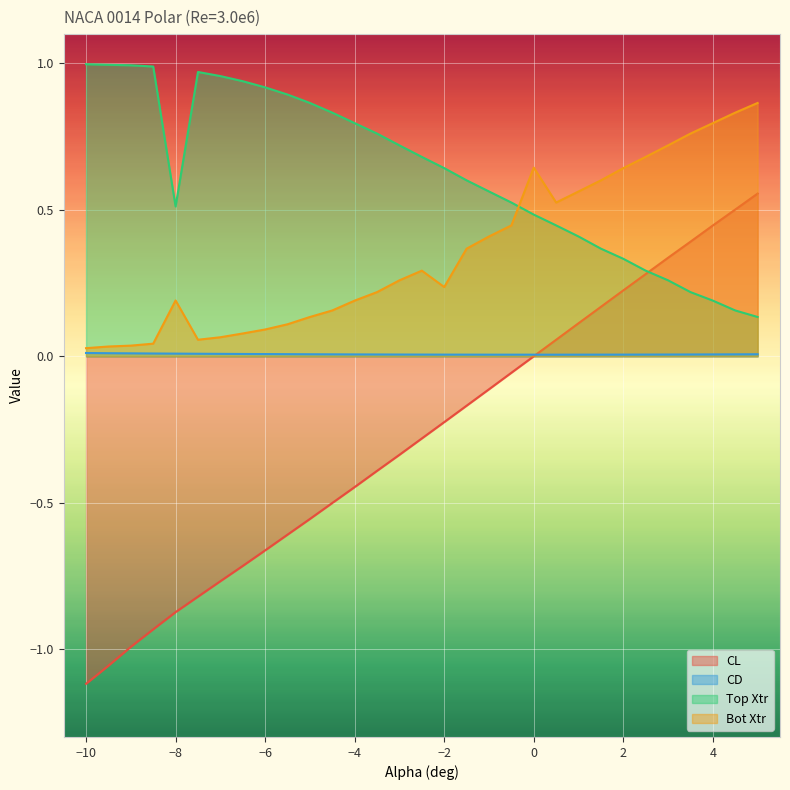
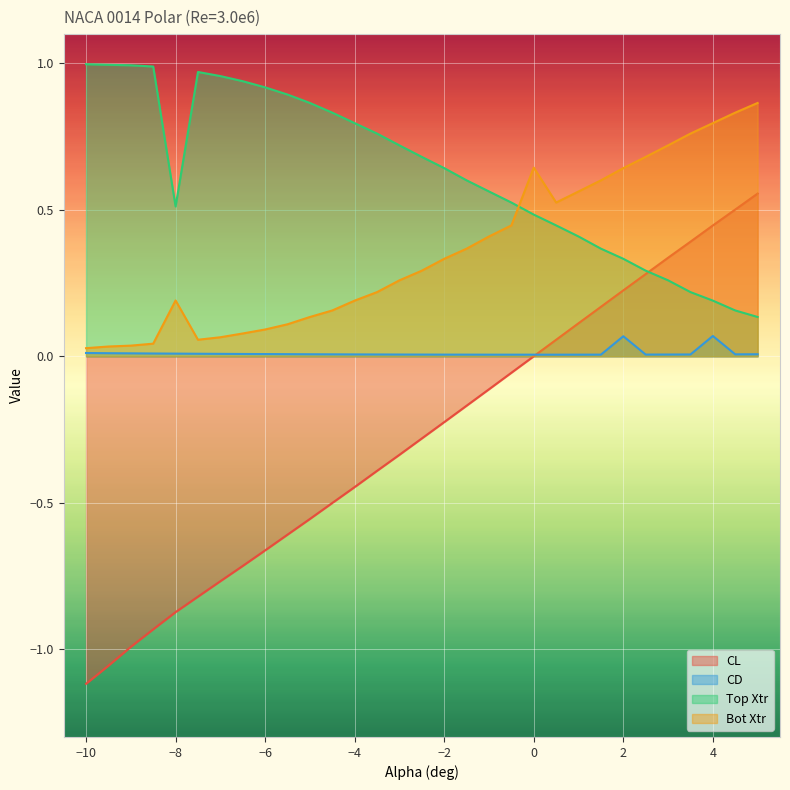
  {
    "CD": {
      "−10": 0.01,
      "−8": 0.01,
-     "2": 0.01,
-     "4": 0.01
+     "2": 0.07,
+     "4": 0.07
    },
    "Top Xtr": {
      "−10": 1.00,
      "−8": 0.51,
      "−6": 0.92,
      "−4": 0.80,
      "−2": 0.64,
      "0": 0.48,
      "2": 0.33,
      "4": 0.19
    },
    "Bot Xtr": {
      "−10": 0.03,
      "−8": 0.19,
      "−6": 0.09,
      "−4": 0.19,
-     "−2": 0.24,
+     "−2": 0.33,
      "0": 0.64,
      "2": 0.64,
      "4": 0.80
    }
  }
